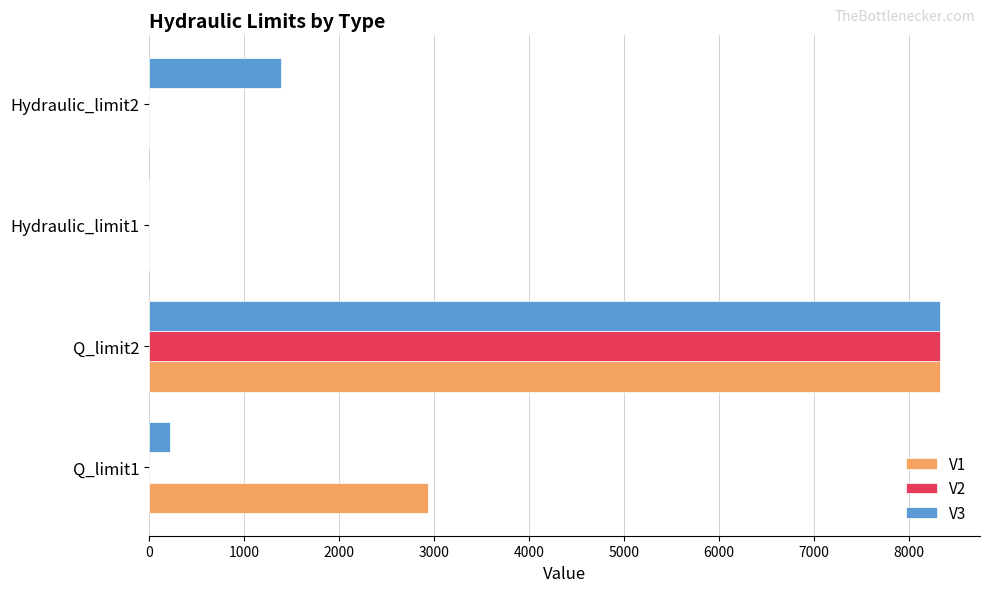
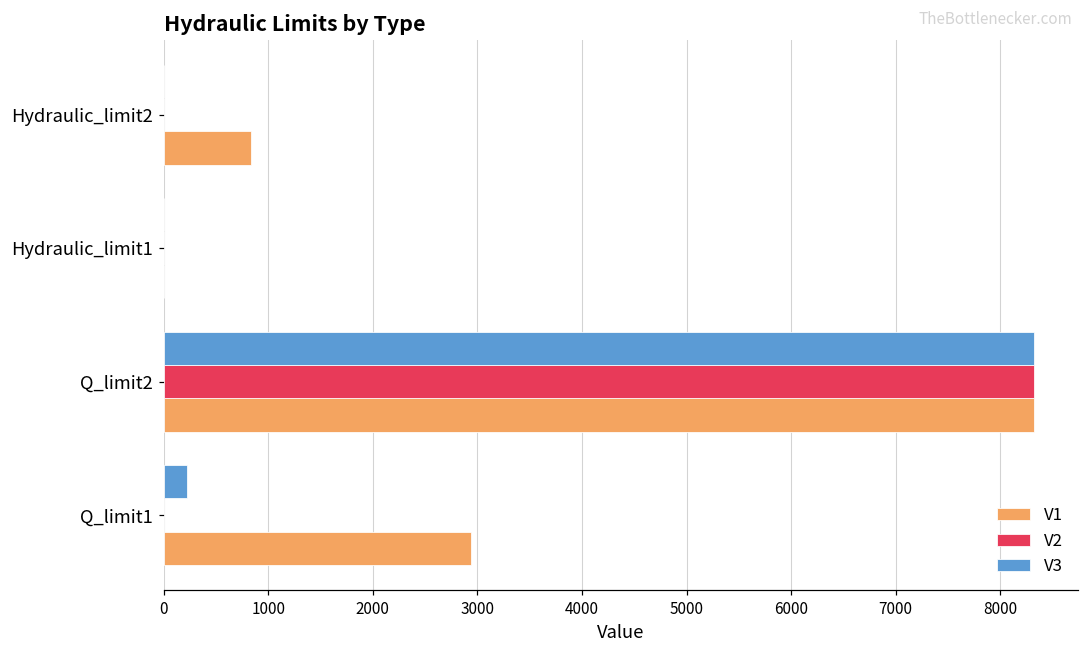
  {
    "V1": {
-     "Hydraulic_limit2": 0,
+     "Hydraulic_limit2": 800,
      "Hydraulic_limit1": 0,
      "Q_limit2": 8300,
      "Q_limit1": 2900
    },
    "V2": {
      "Hydraulic_limit1": 0,
      "Q_limit2": 8300
    },
    "V3": {
-     "Hydraulic_limit2": 1400,
+     "Hydraulic_limit2": 0,
      "Hydraulic_limit1": 0,
      "Q_limit2": 8300,
      "Q_limit1": 200
    }
  }
